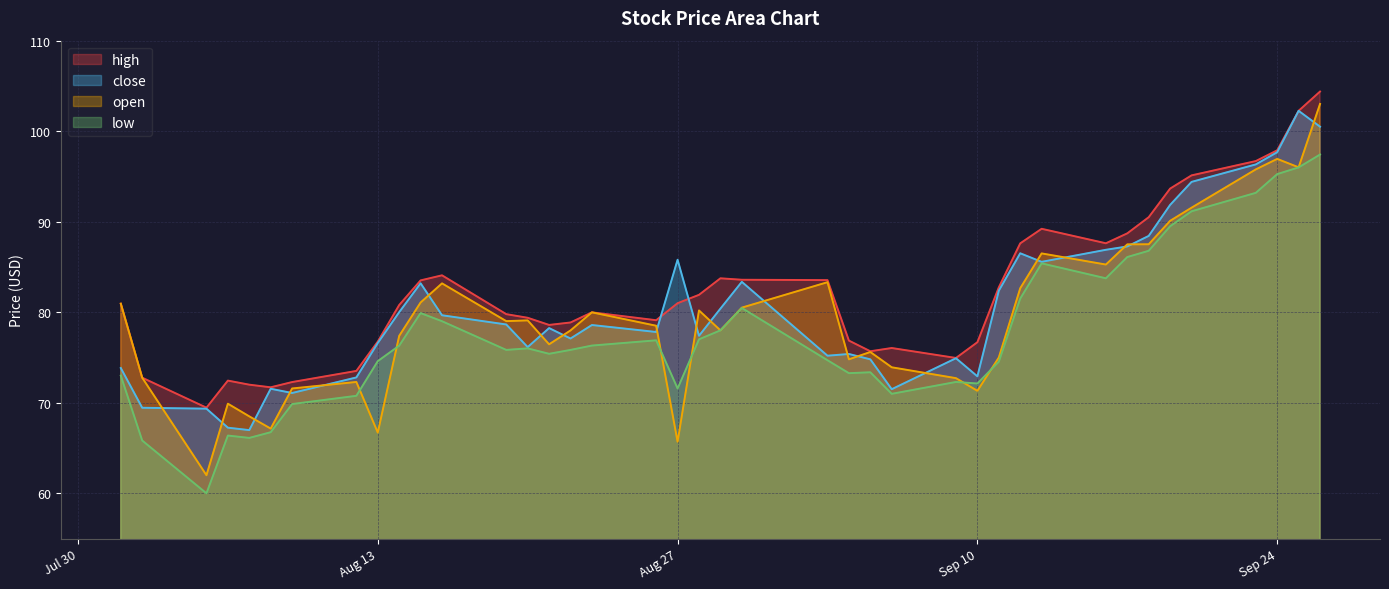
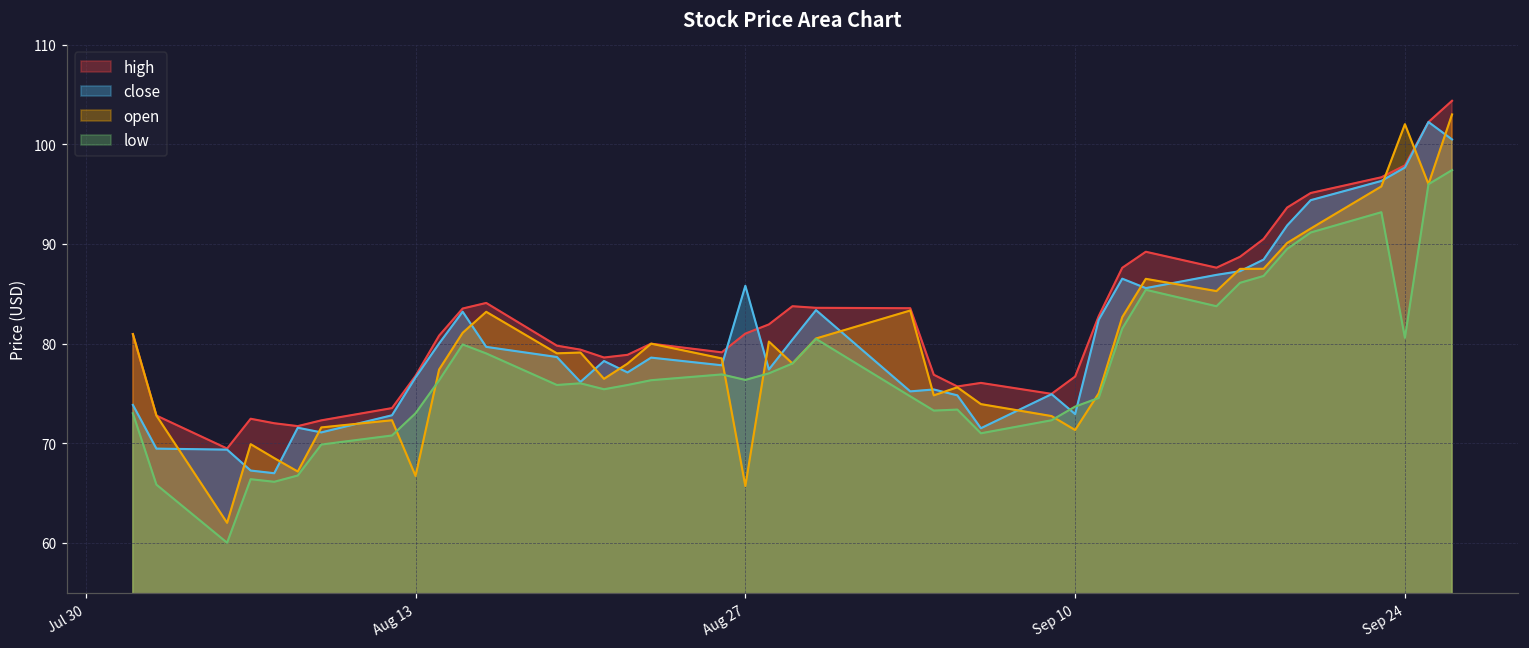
  {
    "high": {
      "Aug 27": 81,
      "Sep 10": 77
    },
    "close": {
      "Aug 27": 86,
      "Sep 10": 73
    },
    "open": {
      "Aug 13": 67,
      "Aug 27": 66,
      "Sep 10": 71,
-     "Sep 24": 97
+     "Sep 24": 102
    },
    "low": {
-     "Aug 13": 75,
-     "Aug 27": 72,
-     "Sep 10": 72,
-     "Sep 24": 95
+     "Aug 13": 73,
+     "Aug 27": 76,
+     "Sep 10": 74,
+     "Sep 24": 81
    }
  }
